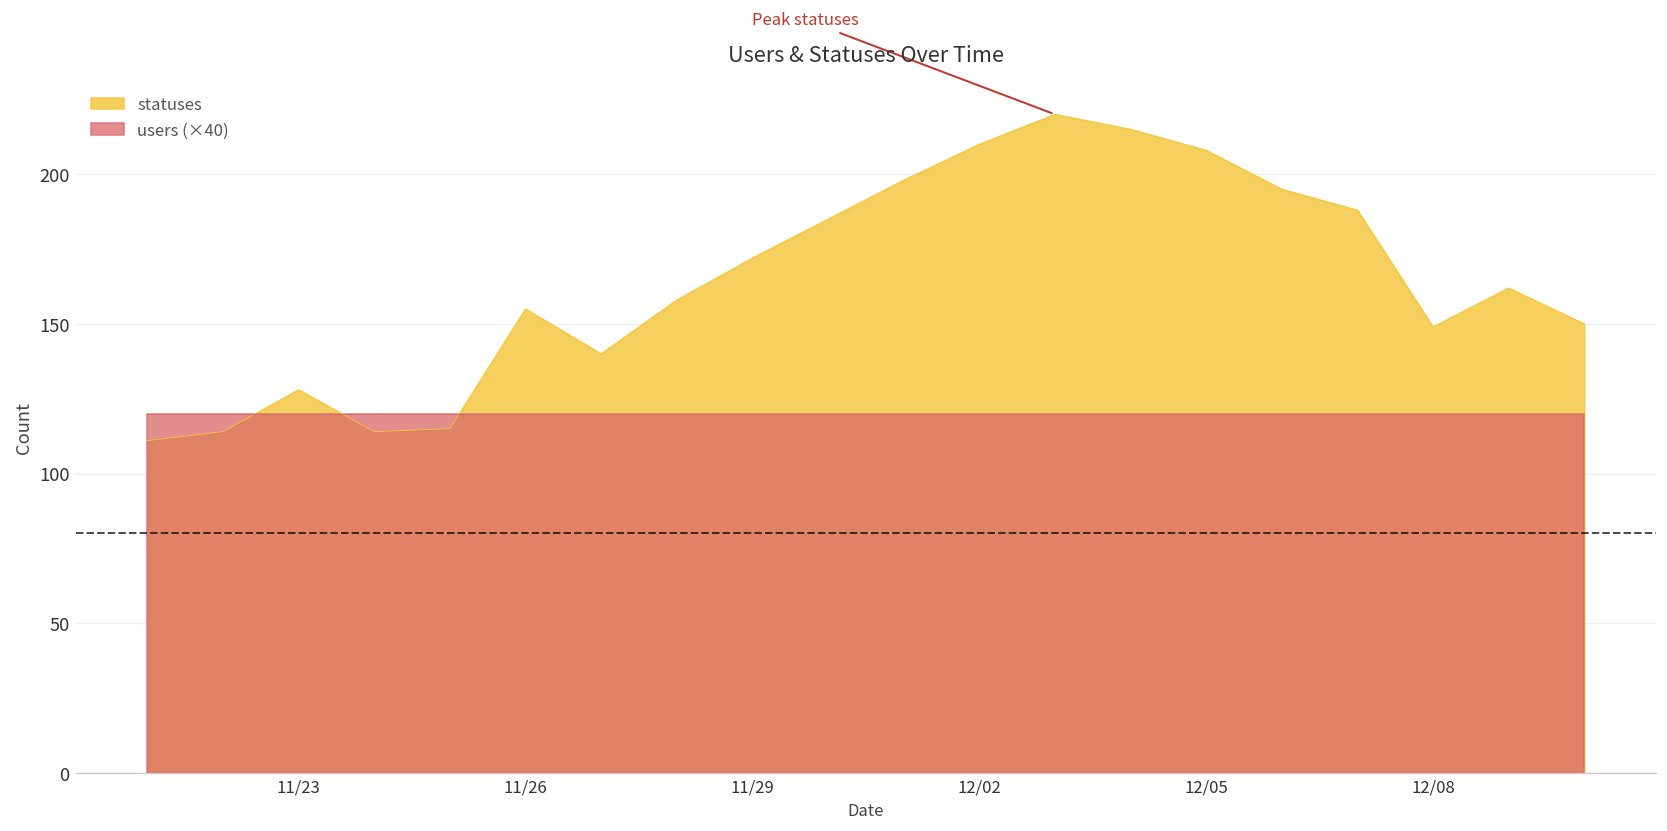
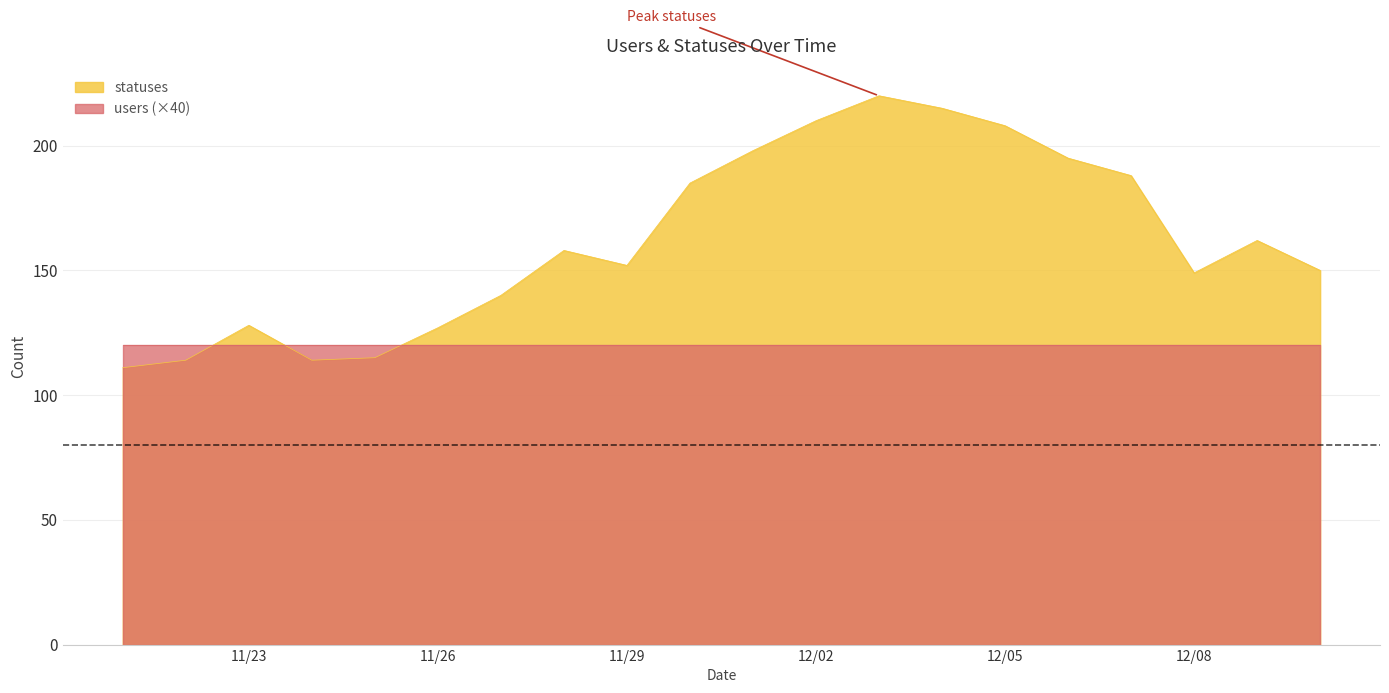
  {
    "statuses": {
      "11/23": 128,
-     "11/26": 155,
-     "11/29": 172,
+     "11/26": 127,
+     "11/29": 152,
      "12/02": 210,
      "12/05": 208,
      "12/08": 149
    },
    "users (×40)": {
      "11/23": 120,
      "11/26": 120,
      "11/29": 120,
      "12/02": 120,
      "12/05": 120,
      "12/08": 120
    }
  }
